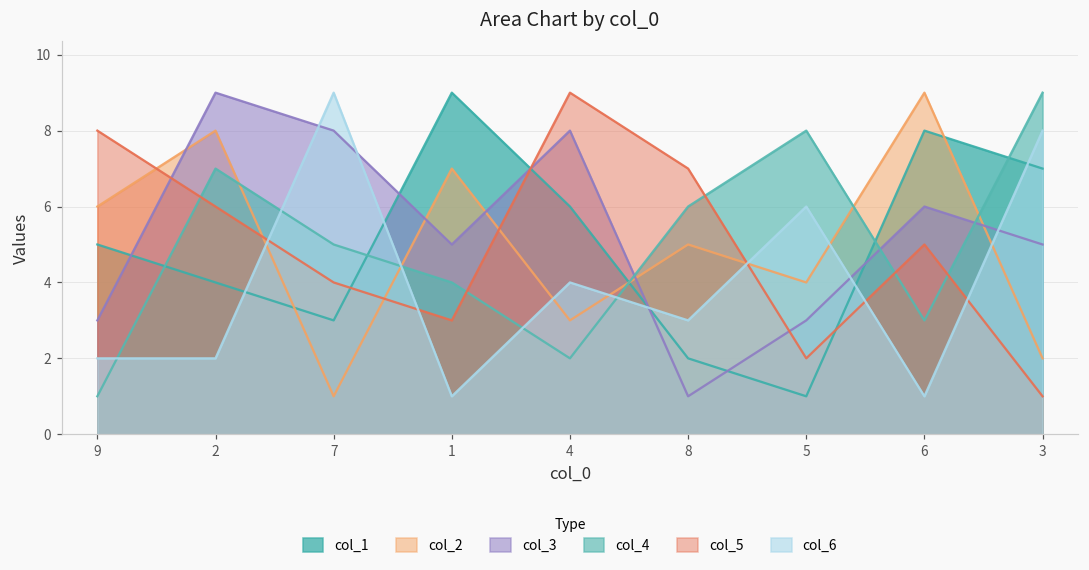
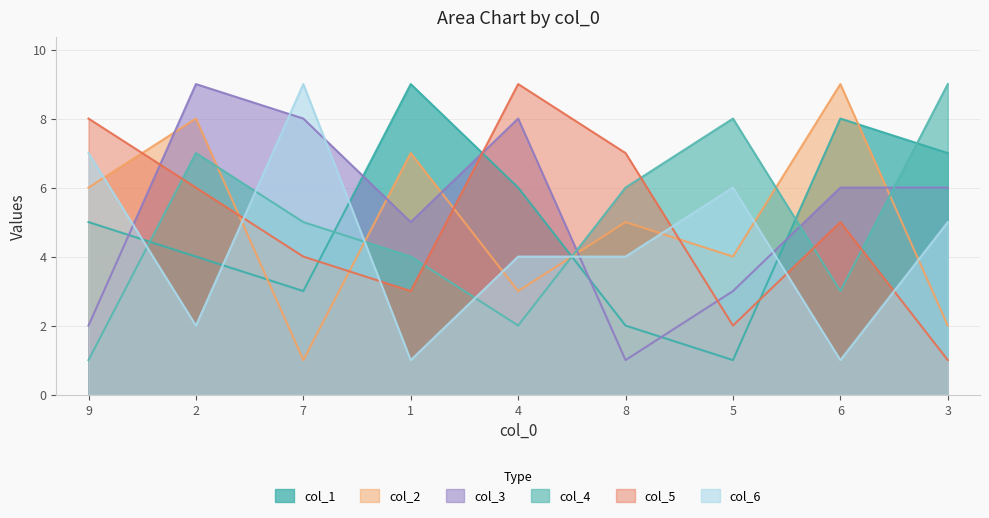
  {
    "col_3": {
-     "9": 3,
+     "9": 2,
      "2": 9,
      "7": 8,
      "1": 5,
      "4": 8,
      "8": 1,
      "5": 3,
      "6": 6,
-     "3": 5
+     "3": 6
    },
    "col_6": {
-     "9": 2,
+     "9": 7,
      "2": 2,
      "7": 9,
      "1": 1,
      "4": 4,
-     "8": 3,
+     "8": 4,
      "5": 6,
      "6": 1,
-     "3": 8
+     "3": 5
    }
  }
